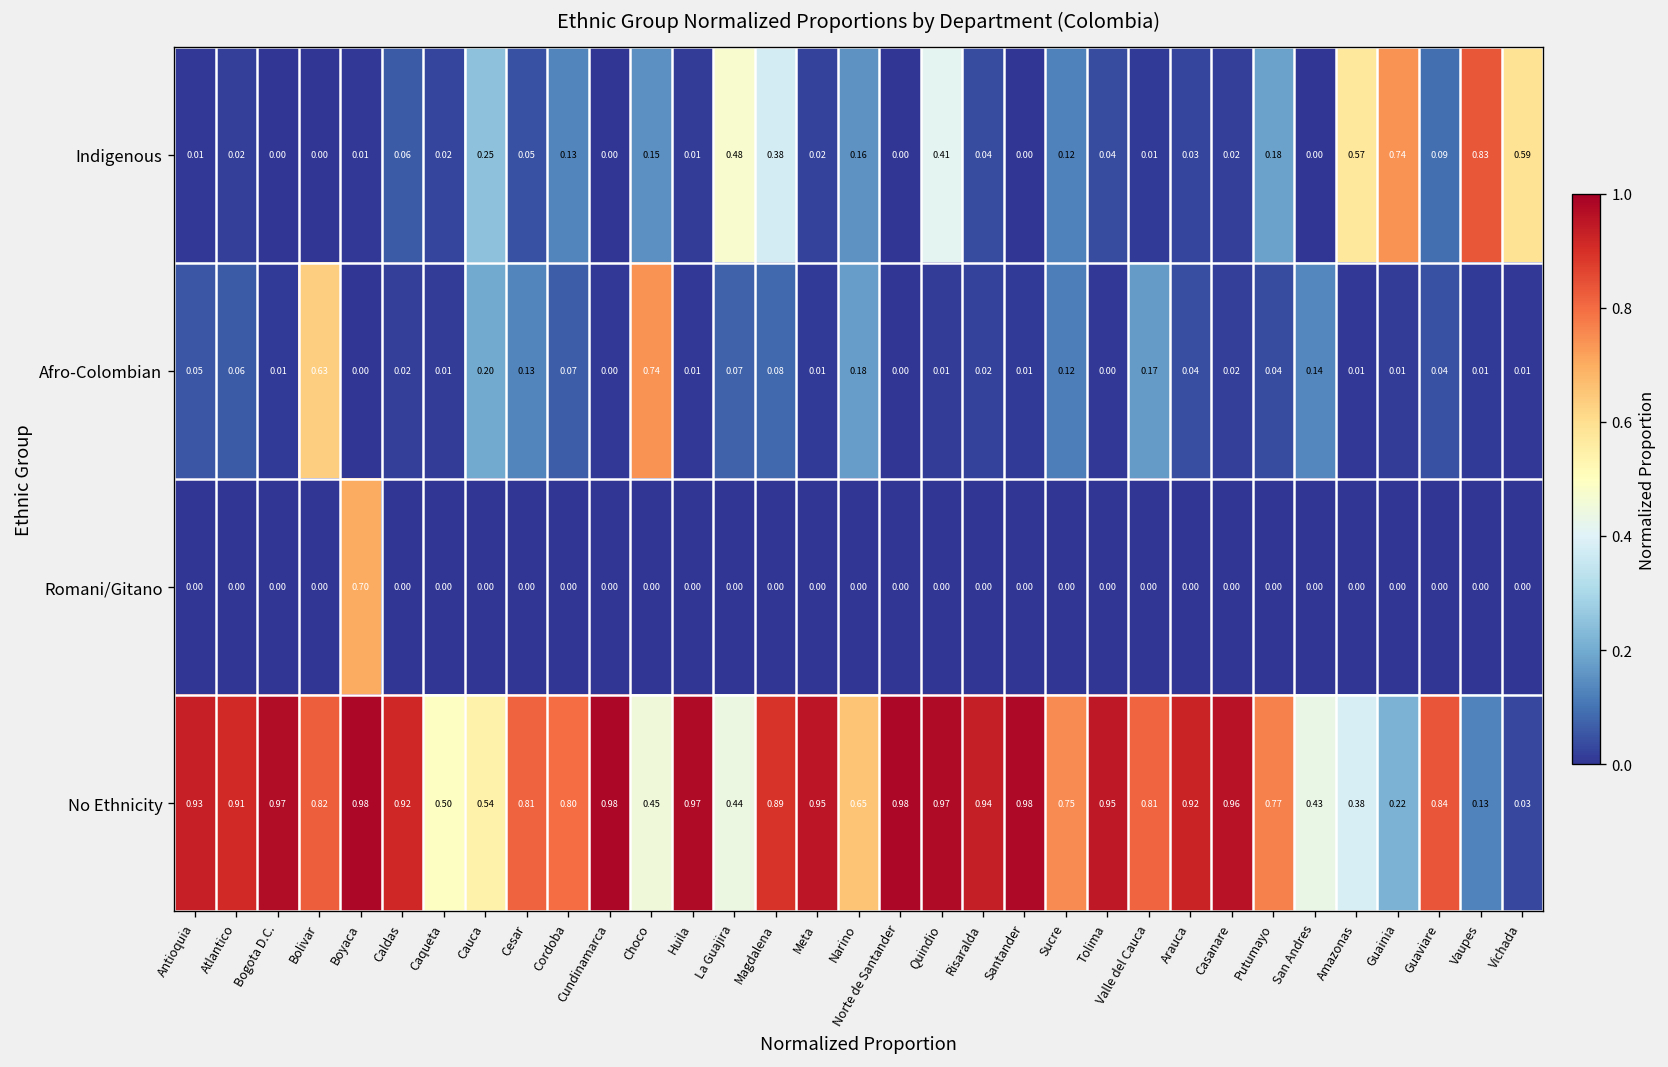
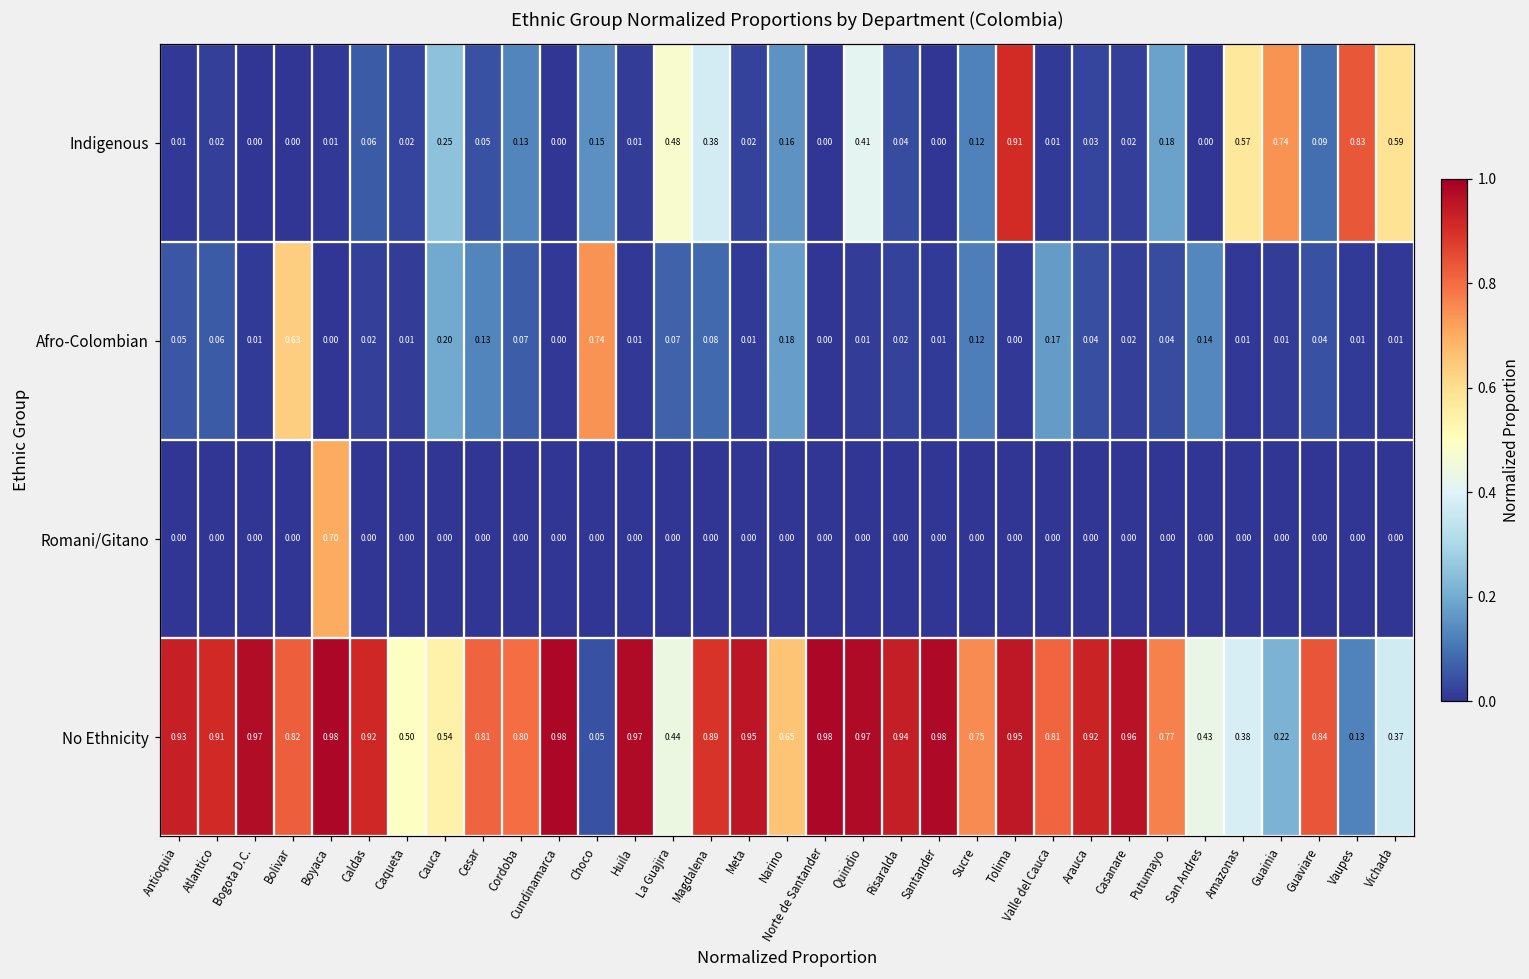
  {
    "Indigenous": {
      "Antioquia": 0.01,
      "Atlantico": 0.02,
      "Bogota D.C.": 0.00,
      "Bolivar": 0.00,
      "Boyaca": 0.01,
      "Caldas": 0.06,
      "Caqueta": 0.02,
      "Cauca": 0.25,
      "Cesar": 0.05,
      "Cordoba": 0.13,
      "Cundinamarca": 0.00,
      "Choco": 0.15,
      "Huila": 0.01,
      "La Guajira": 0.48,
      "Magdalena": 0.38,
      "Meta": 0.02,
      "Narino": 0.16,
      "Norte de Santander": 0.00,
      "Quindio": 0.41,
      "Risaralda": 0.04,
      "Santander": 0.00,
      "Sucre": 0.12,
-     "Tolima": 0.04,
+     "Tolima": 0.91,
      "Valle del Cauca": 0.01,
      "Arauca": 0.03,
      "Casanare": 0.02,
      "Putumayo": 0.18,
      "San Andres": 0.00,
      "Amazonas": 0.57,
      "Guainia": 0.74,
      "Guaviare": 0.09,
      "Vaupes": 0.83,
      "Vichada": 0.59
    },
    "Afro-Colombian": {
      "Antioquia": 0.05,
      "Atlantico": 0.06,
      "Bogota D.C.": 0.01,
      "Bolivar": 0.63,
      "Boyaca": 0.00,
      "Caldas": 0.02,
      "Caqueta": 0.01,
      "Cauca": 0.20,
      "Cesar": 0.13,
      "Cordoba": 0.07,
      "Cundinamarca": 0.00,
      "Choco": 0.74,
      "Huila": 0.01,
      "La Guajira": 0.07,
      "Magdalena": 0.08,
      "Meta": 0.01,
      "Narino": 0.18,
      "Norte de Santander": 0.00,
      "Quindio": 0.01,
      "Risaralda": 0.02,
      "Santander": 0.01,
      "Sucre": 0.12,
      "Tolima": 0.00,
      "Valle del Cauca": 0.17,
      "Arauca": 0.04,
      "Casanare": 0.02,
      "Putumayo": 0.04,
      "San Andres": 0.14,
      "Amazonas": 0.01,
      "Guainia": 0.01,
      "Guaviare": 0.04,
      "Vaupes": 0.01,
      "Vichada": 0.01
    },
    "Romani/Gitano": {
      "Antioquia": 0.00,
      "Atlantico": 0.00,
      "Bogota D.C.": 0.00,
      "Bolivar": 0.00,
      "Boyaca": 0.70,
      "Caldas": 0.00,
      "Caqueta": 0.00,
      "Cauca": 0.00,
      "Cesar": 0.00,
      "Cordoba": 0.00,
      "Cundinamarca": 0.00,
      "Choco": 0.00,
      "Huila": 0.00,
      "La Guajira": 0.00,
      "Magdalena": 0.00,
      "Meta": 0.00,
      "Narino": 0.00,
      "Norte de Santander": 0.00,
      "Quindio": 0.00,
      "Risaralda": 0.00,
      "Santander": 0.00,
      "Sucre": 0.00,
      "Tolima": 0.00,
      "Valle del Cauca": 0.00,
      "Arauca": 0.00,
      "Casanare": 0.00,
      "Putumayo": 0.00,
      "San Andres": 0.00,
      "Amazonas": 0.00,
      "Guainia": 0.00,
      "Guaviare": 0.00,
      "Vaupes": 0.00,
      "Vichada": 0.00
    },
    "No Ethnicity": {
      "Antioquia": 0.93,
      "Atlantico": 0.91,
      "Bogota D.C.": 0.97,
      "Bolivar": 0.82,
      "Boyaca": 0.98,
      "Caldas": 0.92,
      "Caqueta": 0.50,
      "Cauca": 0.54,
      "Cesar": 0.81,
      "Cordoba": 0.80,
      "Cundinamarca": 0.98,
-     "Choco": 0.45,
+     "Choco": 0.05,
      "Huila": 0.97,
      "La Guajira": 0.44,
      "Magdalena": 0.89,
      "Meta": 0.95,
      "Narino": 0.65,
      "Norte de Santander": 0.98,
      "Quindio": 0.97,
      "Risaralda": 0.94,
      "Santander": 0.98,
      "Sucre": 0.75,
      "Tolima": 0.95,
      "Valle del Cauca": 0.81,
      "Arauca": 0.92,
      "Casanare": 0.96,
      "Putumayo": 0.77,
      "San Andres": 0.43,
      "Amazonas": 0.38,
      "Guainia": 0.22,
      "Guaviare": 0.84,
      "Vaupes": 0.13,
-     "Vichada": 0.03
+     "Vichada": 0.37
    }
  }
